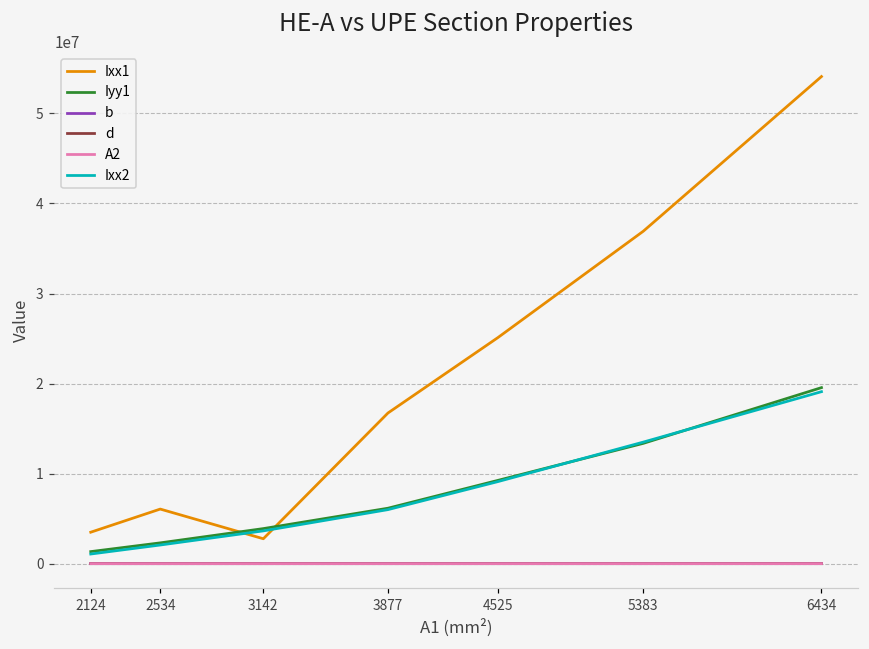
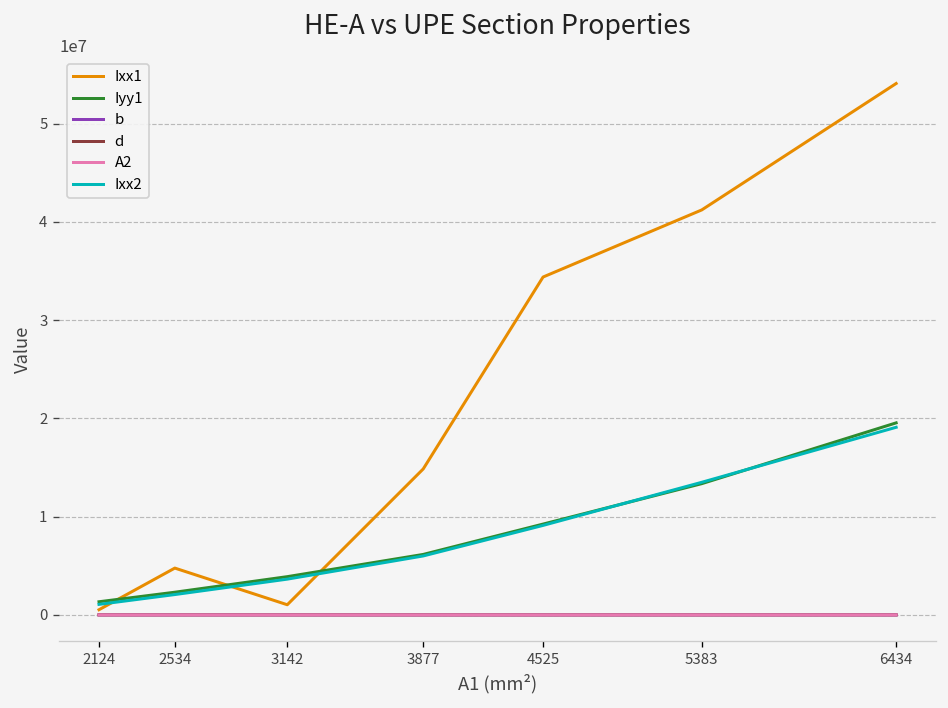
  {
    "Ixx1": {
-     "2124": 3000000,
-     "2534": 6000000,
-     "3142": 3000000,
-     "3877": 17000000,
-     "4525": 25000000,
-     "5383": 37000000,
+     "2124": 1000000,
+     "2534": 5000000,
+     "3142": 1000000,
+     "3877": 15000000,
+     "4525": 34000000,
+     "5383": 41000000,
      "6434": 54000000
    },
    "Iyy1": {
      "6434": 20000000
    },
    "A2": {
      "2124": 0,
      "2534": 0,
      "3142": 0,
      "3877": 0,
      "4525": 0,
      "5383": 0,
      "6434": 0
    },
    "Ixx2": {
      "6434": 19000000
    }
  }
